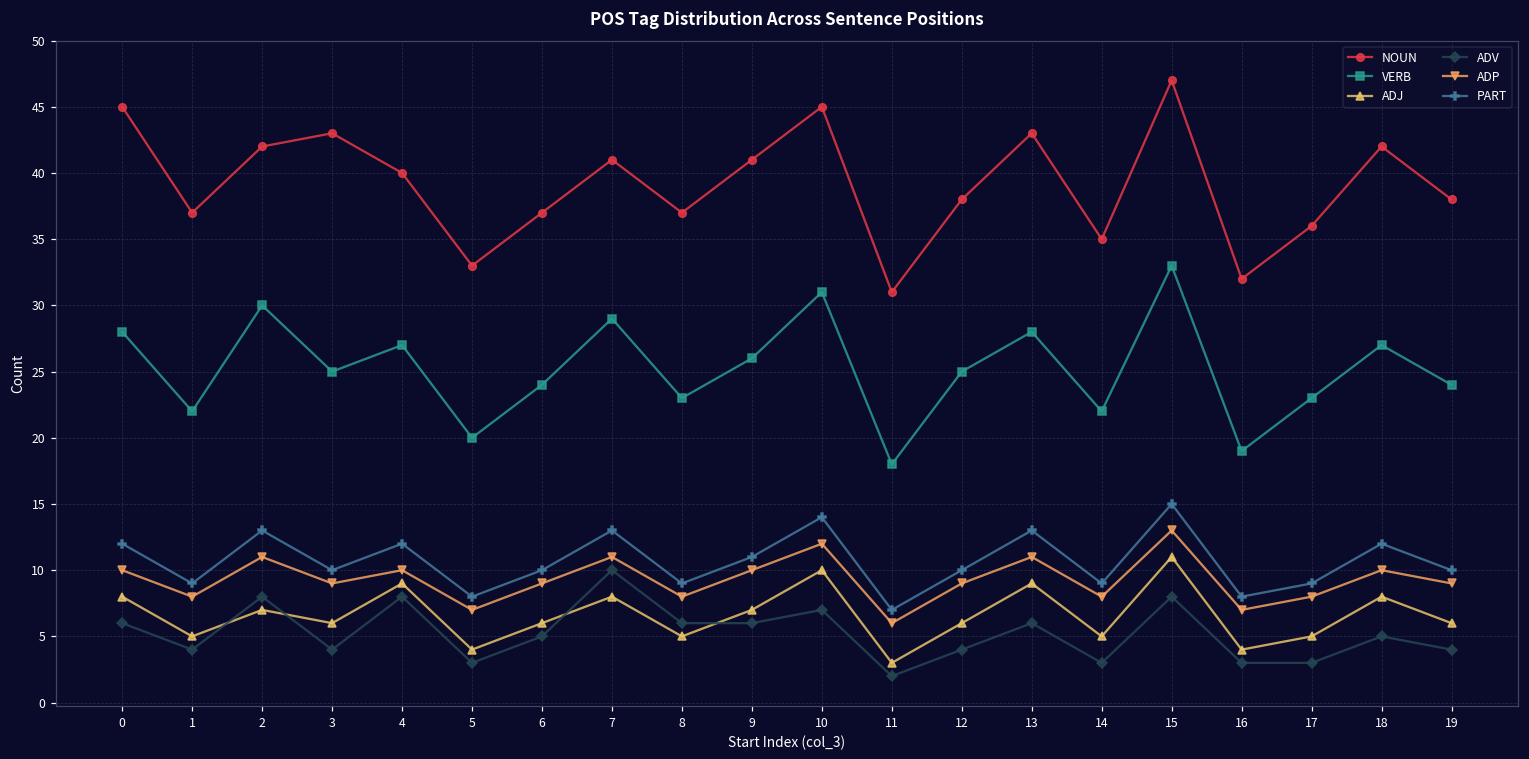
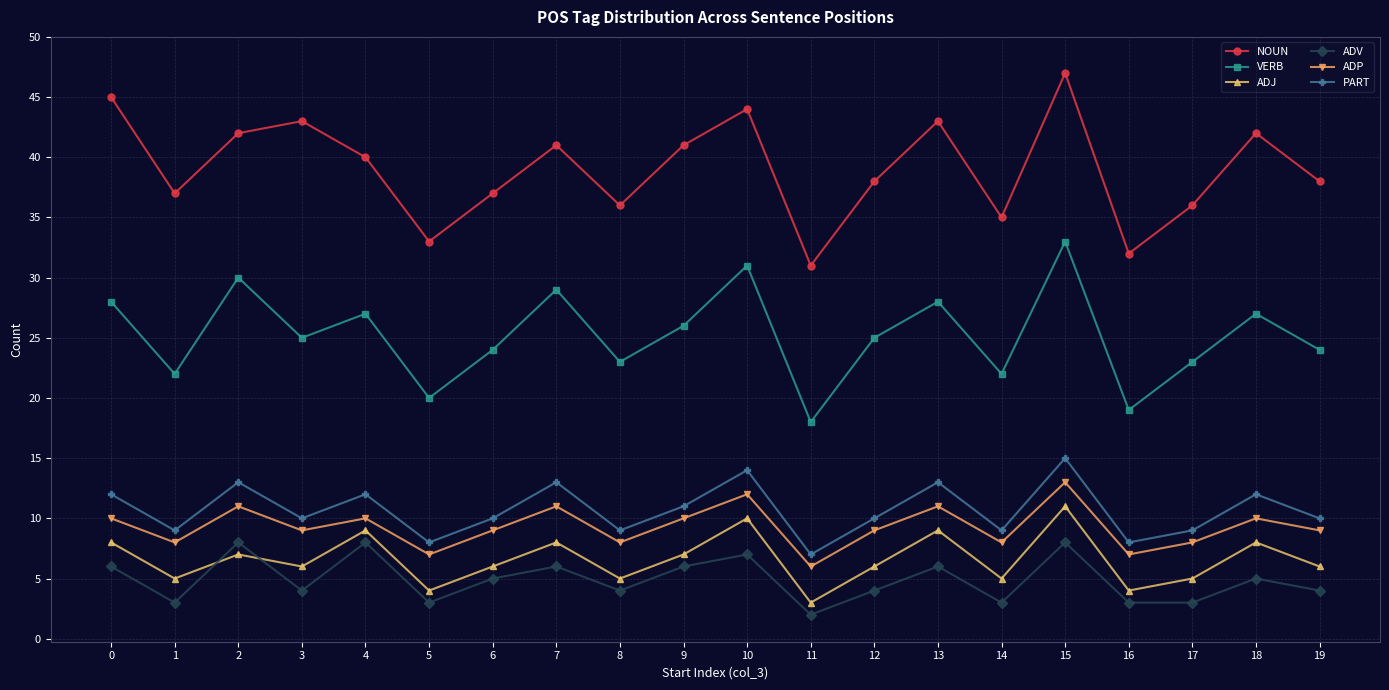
  {
    "NOUN": {
      "0": 45,
      "1": 37,
      "2": 42,
      "3": 43,
      "4": 40,
      "5": 33,
      "6": 37,
      "7": 41,
-     "8": 37,
+     "8": 36,
      "9": 41,
-     "10": 45,
+     "10": 44,
      "11": 31,
      "12": 38,
      "13": 43,
      "14": 35,
      "15": 47,
      "16": 32,
      "17": 36,
      "18": 42,
      "19": 38
    },
    "ADV": {
      "0": 6,
-     "1": 4,
+     "1": 3,
      "2": 8,
      "3": 4,
      "4": 8,
      "5": 3,
      "6": 5,
-     "7": 10,
-     "8": 6,
+     "7": 6,
+     "8": 4,
      "9": 6,
      "10": 7,
      "11": 2,
      "12": 4,
      "13": 6,
      "14": 3,
      "15": 8,
      "16": 3,
      "17": 3,
      "18": 5,
      "19": 4
    }
  }
